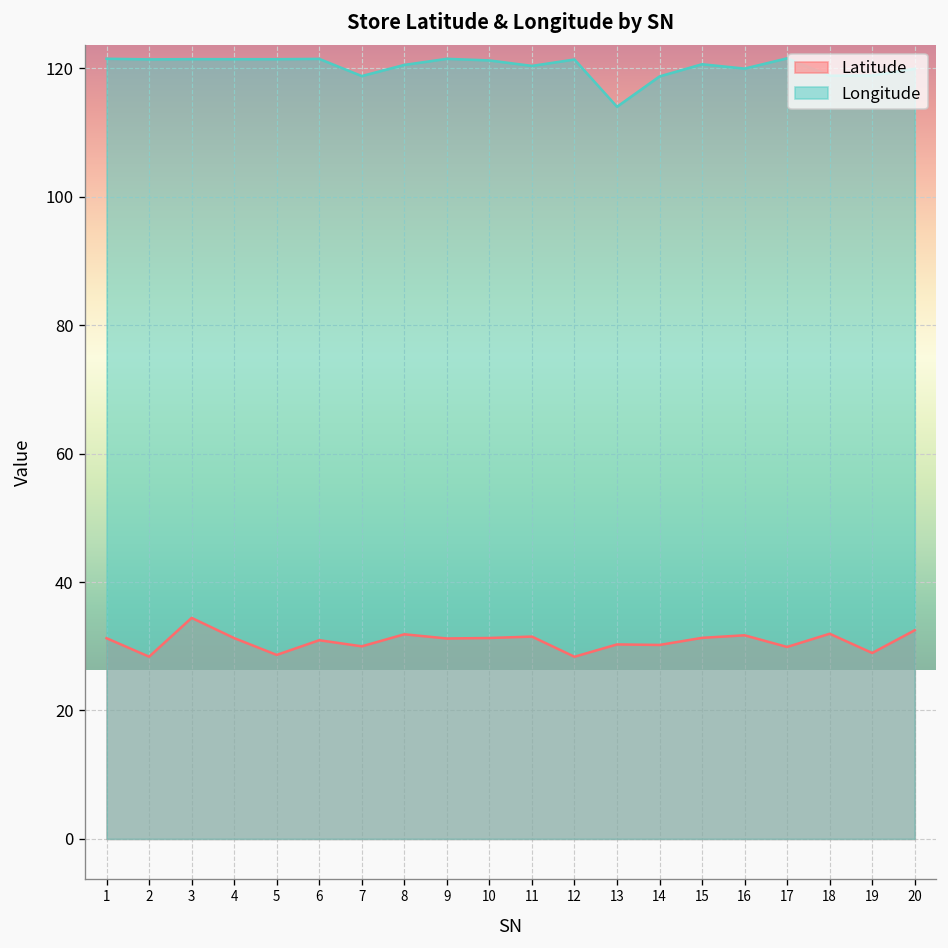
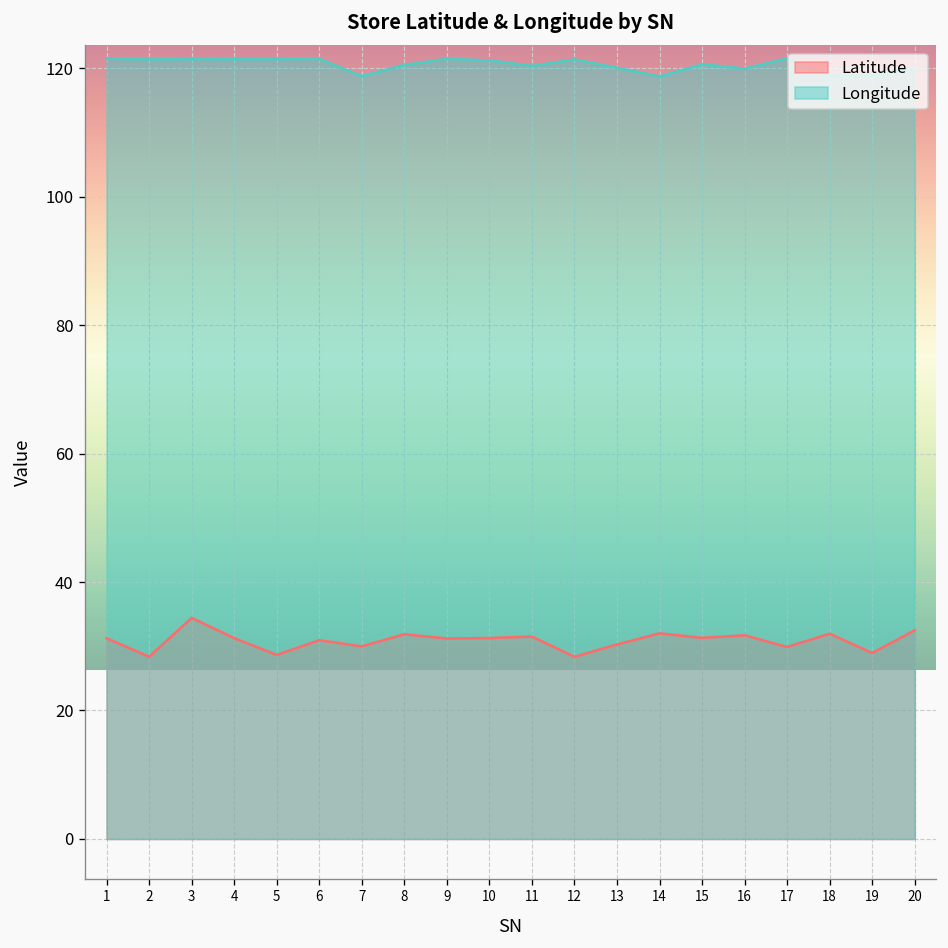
  {
    "Latitude": {
      "1": 31,
      "2": 28,
      "3": 34,
      "4": 31,
      "5": 29,
      "6": 31,
      "7": 30,
      "8": 32,
      "9": 31,
      "10": 31,
      "11": 32,
      "12": 28,
      "13": 30,
-     "14": 30,
+     "14": 32,
      "15": 31,
      "16": 32,
      "17": 30,
      "18": 32,
      "19": 29,
      "20": 32
    },
    "Longitude": {
      "1": 121,
      "2": 121,
      "3": 121,
      "4": 121,
      "5": 121,
      "6": 121,
      "7": 119,
      "8": 121,
      "9": 121,
      "10": 121,
      "11": 120,
      "12": 121,
-     "13": 114,
+     "13": 120,
      "14": 119,
      "15": 121,
      "16": 120,
      "17": 122
    }
  }
